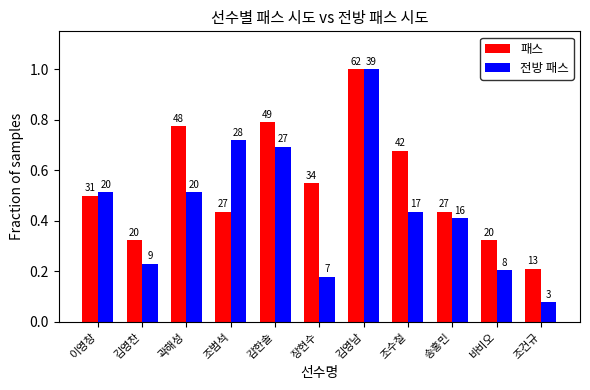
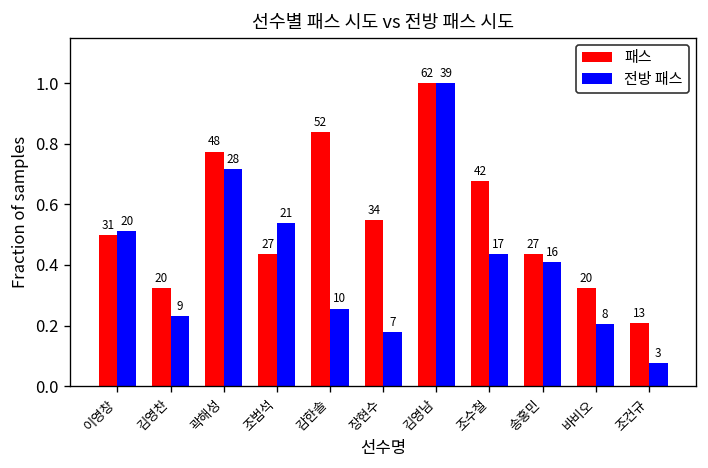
  {
    "패스": {
-     "감한솔": 49
+     "감한솔": 52
    },
    "전방 패스": {
-     "곽해성": 20,
-     "조범석": 28,
-     "감한솔": 27
+     "곽해성": 28,
+     "조범석": 21,
+     "감한솔": 10
    }
  }
